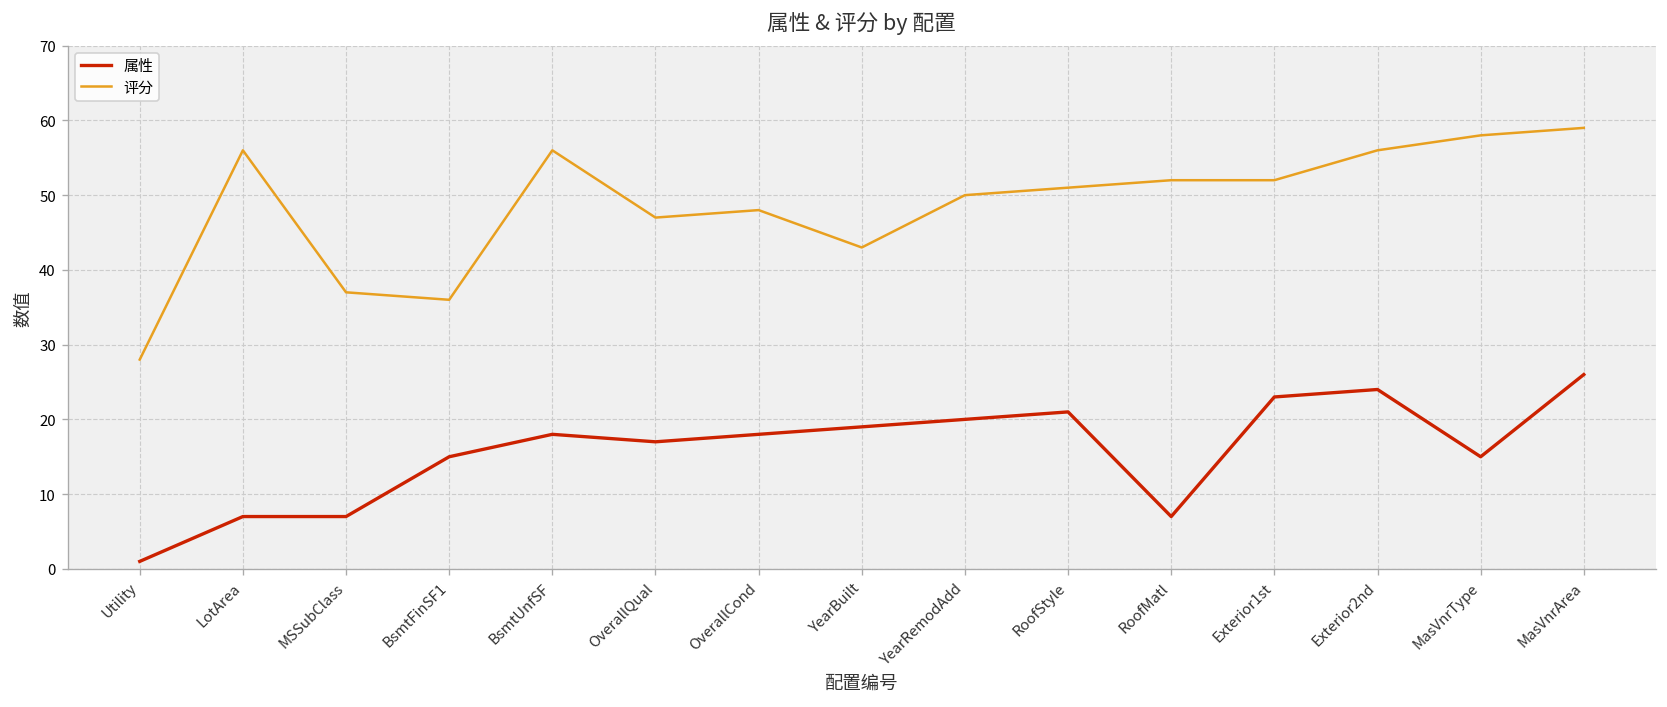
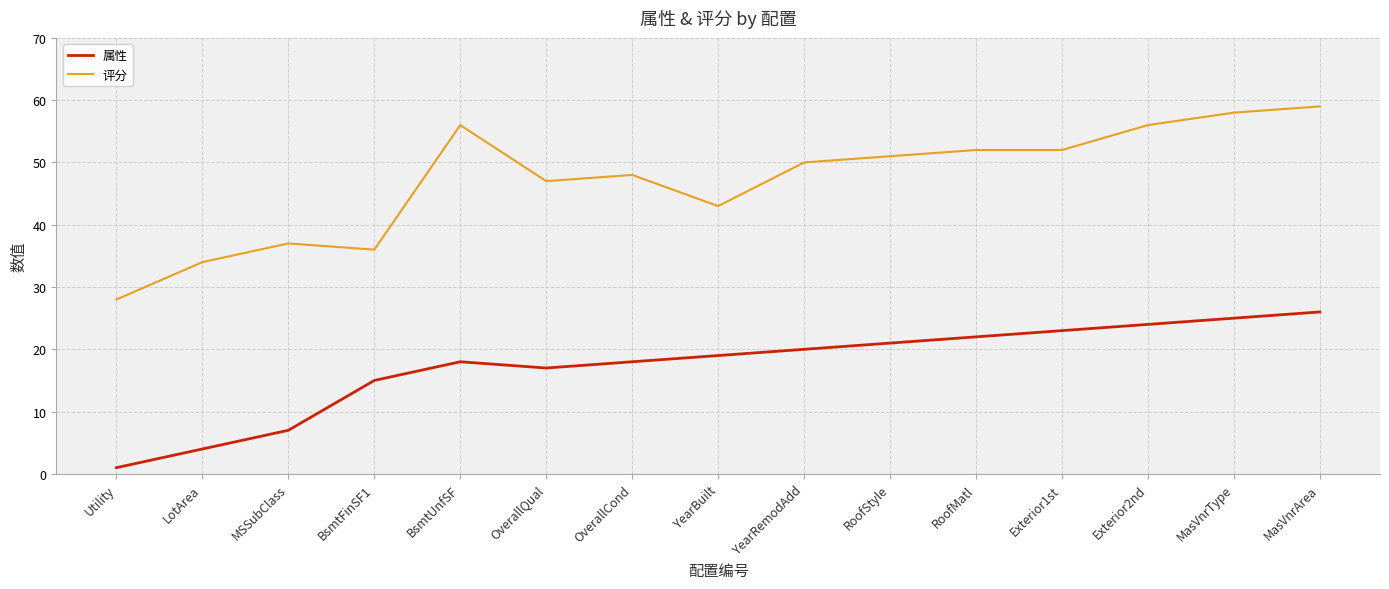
  {
    "属性": {
      "Utility": 1,
-     "LotArea": 7,
+     "LotArea": 4,
      "MSSubClass": 7,
      "BsmtFinSF1": 15,
      "BsmtUnfSF": 18,
      "OverallQual": 17,
      "OverallCond": 18,
      "YearBuilt": 19,
      "YearRemodAdd": 20,
      "RoofStyle": 21,
-     "RoofMatl": 7,
+     "RoofMatl": 22,
      "Exterior1st": 23,
      "Exterior2nd": 24,
-     "MasVnrType": 15,
+     "MasVnrType": 25,
      "MasVnrArea": 26
    },
    "评分": {
      "Utility": 28,
-     "LotArea": 56,
+     "LotArea": 34,
      "MSSubClass": 37,
      "BsmtFinSF1": 36,
      "BsmtUnfSF": 56,
      "OverallQual": 47,
      "OverallCond": 48,
      "YearBuilt": 43,
      "YearRemodAdd": 50,
      "RoofStyle": 51,
      "RoofMatl": 52,
      "Exterior1st": 52,
      "Exterior2nd": 56,
      "MasVnrType": 58,
      "MasVnrArea": 59
    }
  }
